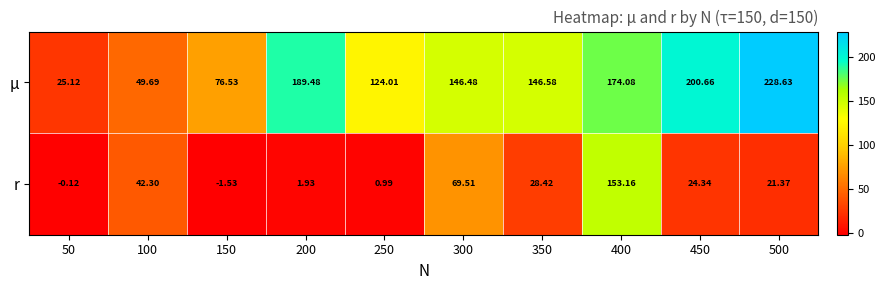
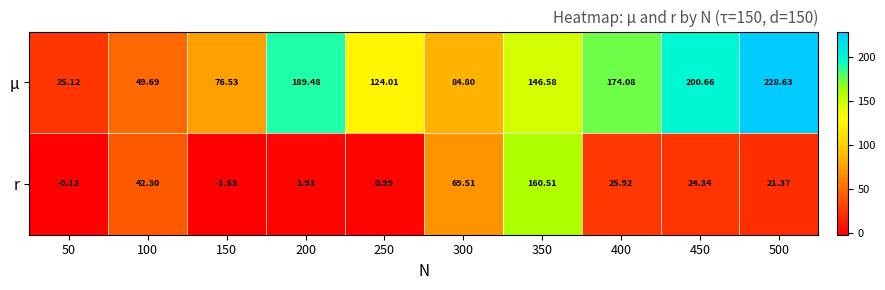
  {
    "µ": {
      "50": 25.12,
      "100": 49.69,
      "150": 76.53,
      "200": 189.48,
      "250": 124.01,
-     "300": 146.48,
+     "300": 84.80,
      "350": 146.58,
      "400": 174.08,
      "450": 200.66,
      "500": 228.63
    },
    "r": {
      "50": -0.12,
      "100": 42.30,
      "150": -1.53,
      "200": 1.93,
      "250": 0.99,
      "300": 69.51,
-     "350": 28.42,
-     "400": 153.16,
+     "350": 160.51,
+     "400": 25.92,
      "450": 24.34,
      "500": 21.37
    }
  }
